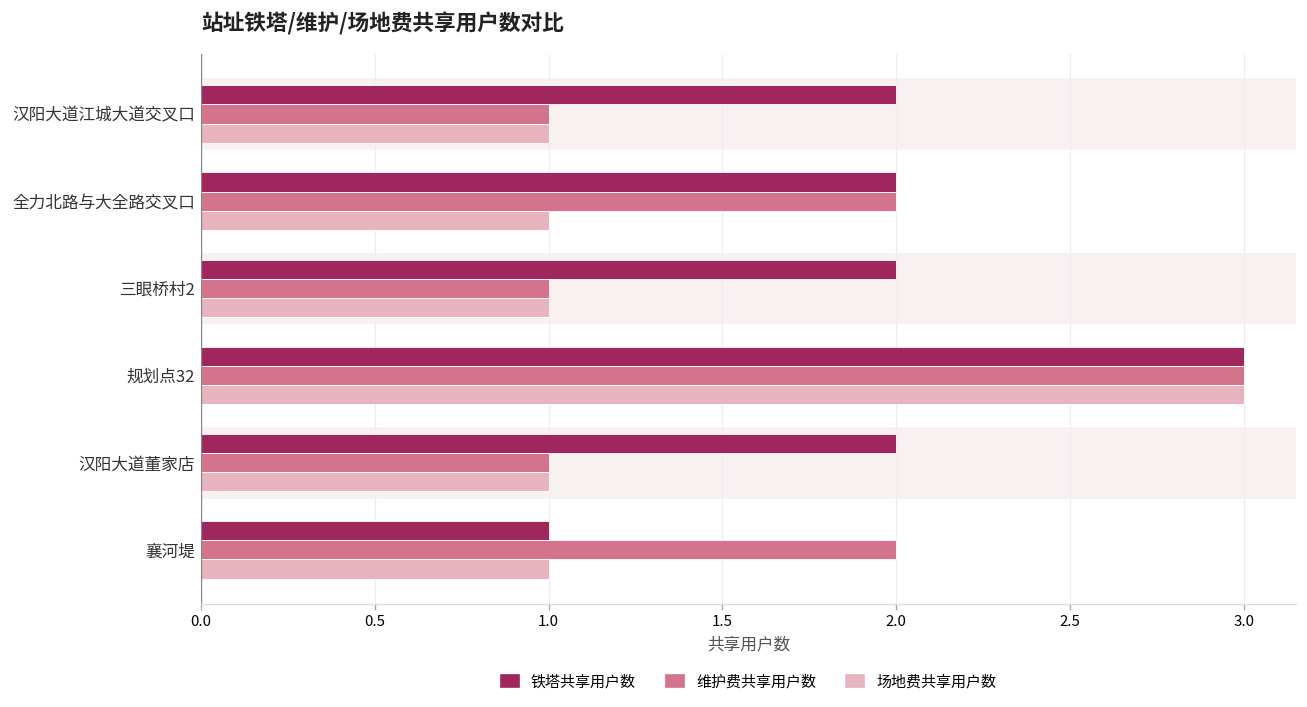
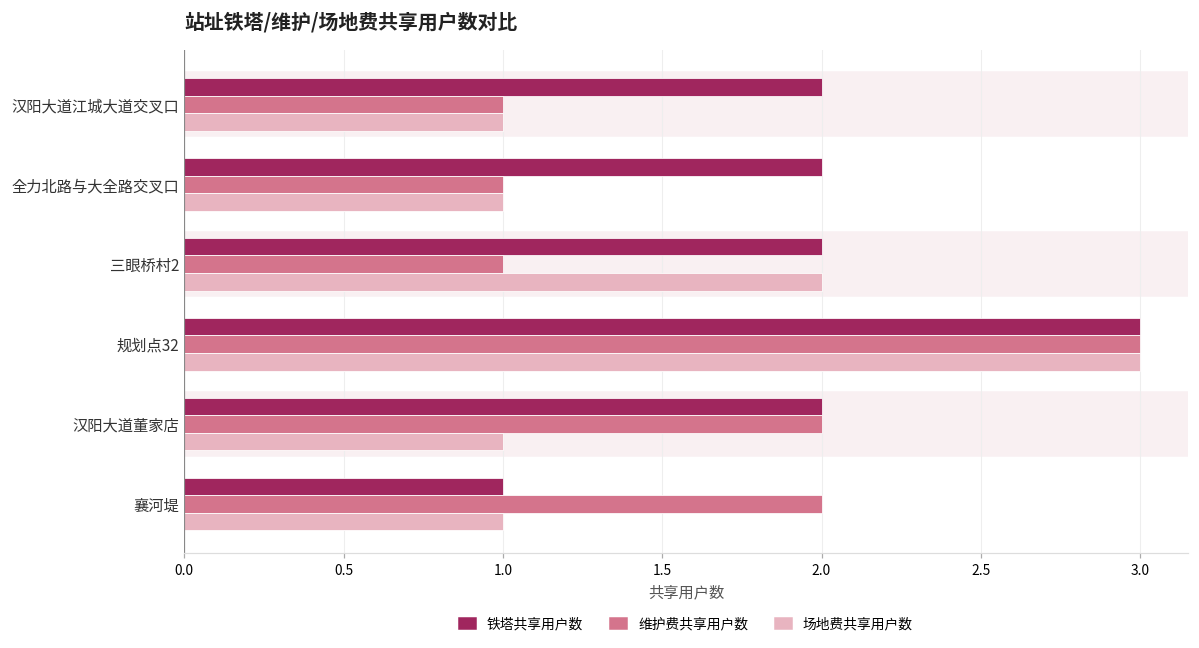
  {
    "铁塔共享用户数": {
      "汉阳大道江城大道交叉口": 2,
      "全力北路与大全路交叉口": 2,
      "三眼桥村2": 2,
      "规划点32": 3,
      "汉阳大道董家店": 2,
      "襄河堤": 1
    },
    "维护费共享用户数": {
      "汉阳大道江城大道交叉口": 1,
-     "全力北路与大全路交叉口": 2,
+     "全力北路与大全路交叉口": 1,
      "三眼桥村2": 1,
      "规划点32": 3,
-     "汉阳大道董家店": 1,
+     "汉阳大道董家店": 2,
      "襄河堤": 2
    },
    "场地费共享用户数": {
      "汉阳大道江城大道交叉口": 1,
      "全力北路与大全路交叉口": 1,
-     "三眼桥村2": 1,
+     "三眼桥村2": 2,
      "规划点32": 3,
      "汉阳大道董家店": 1,
      "襄河堤": 1
    }
  }
